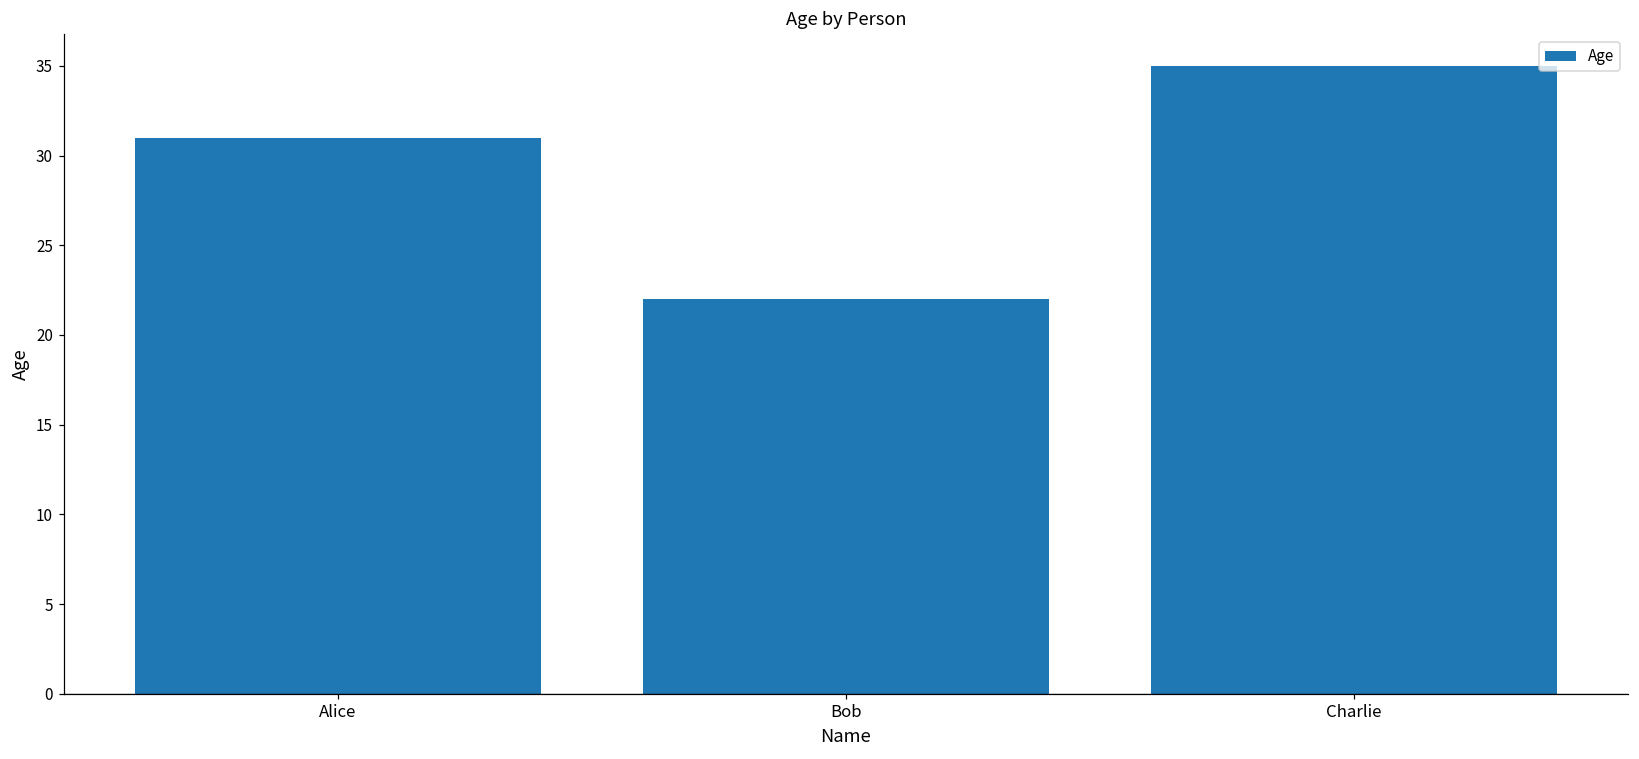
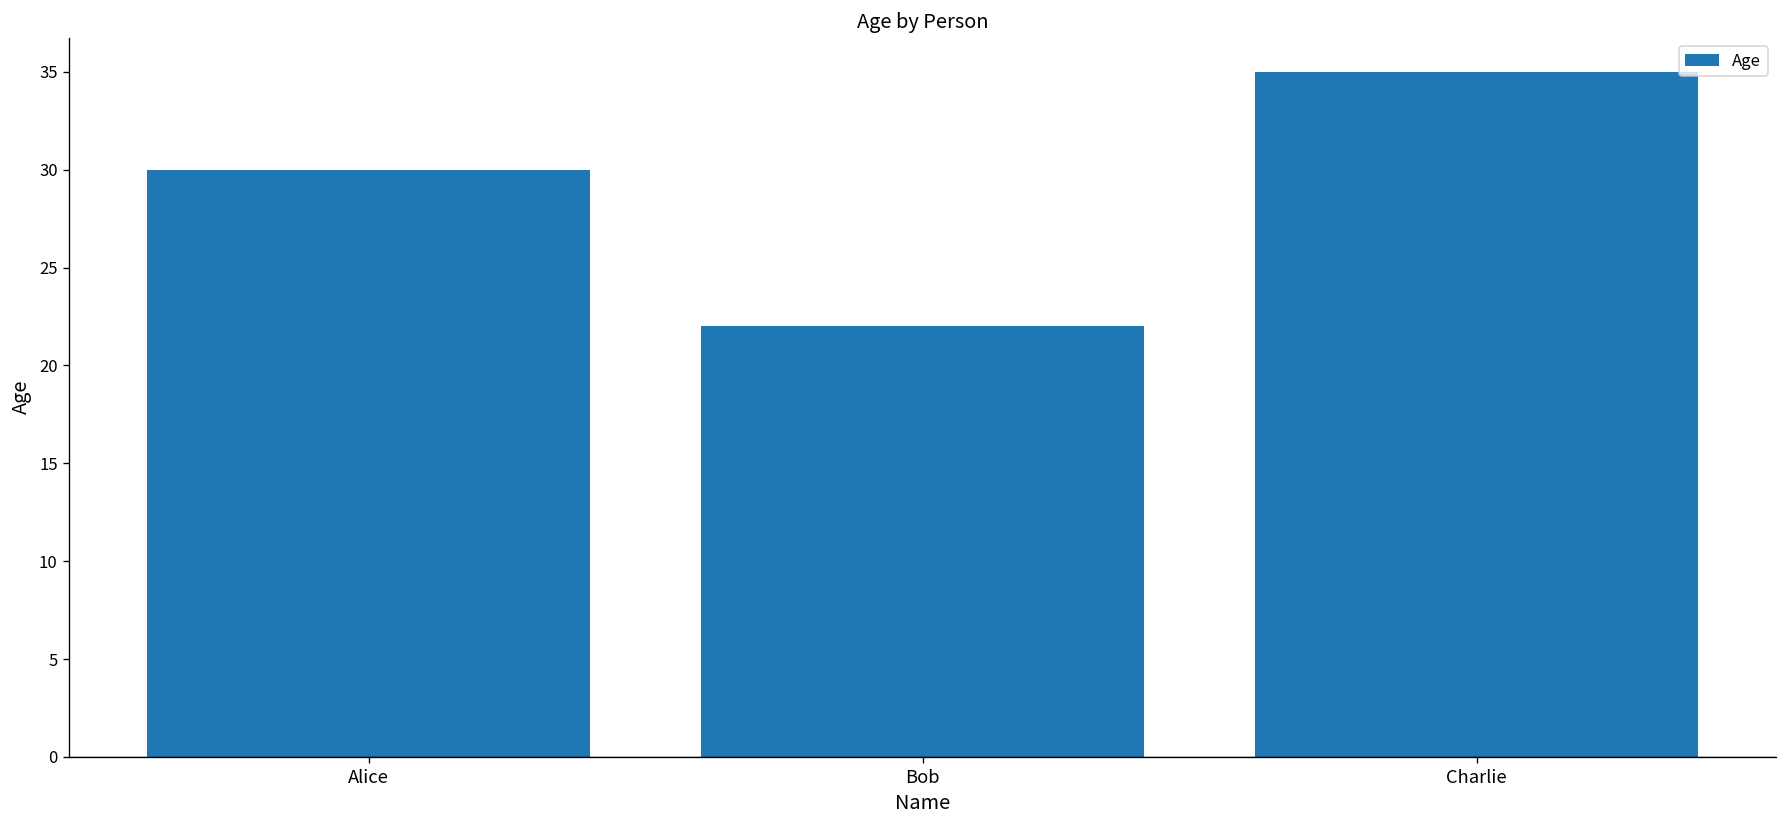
  {
-   "Alice": 31,
+   "Alice": 30,
    "Bob": 22,
    "Charlie": 35
  }
